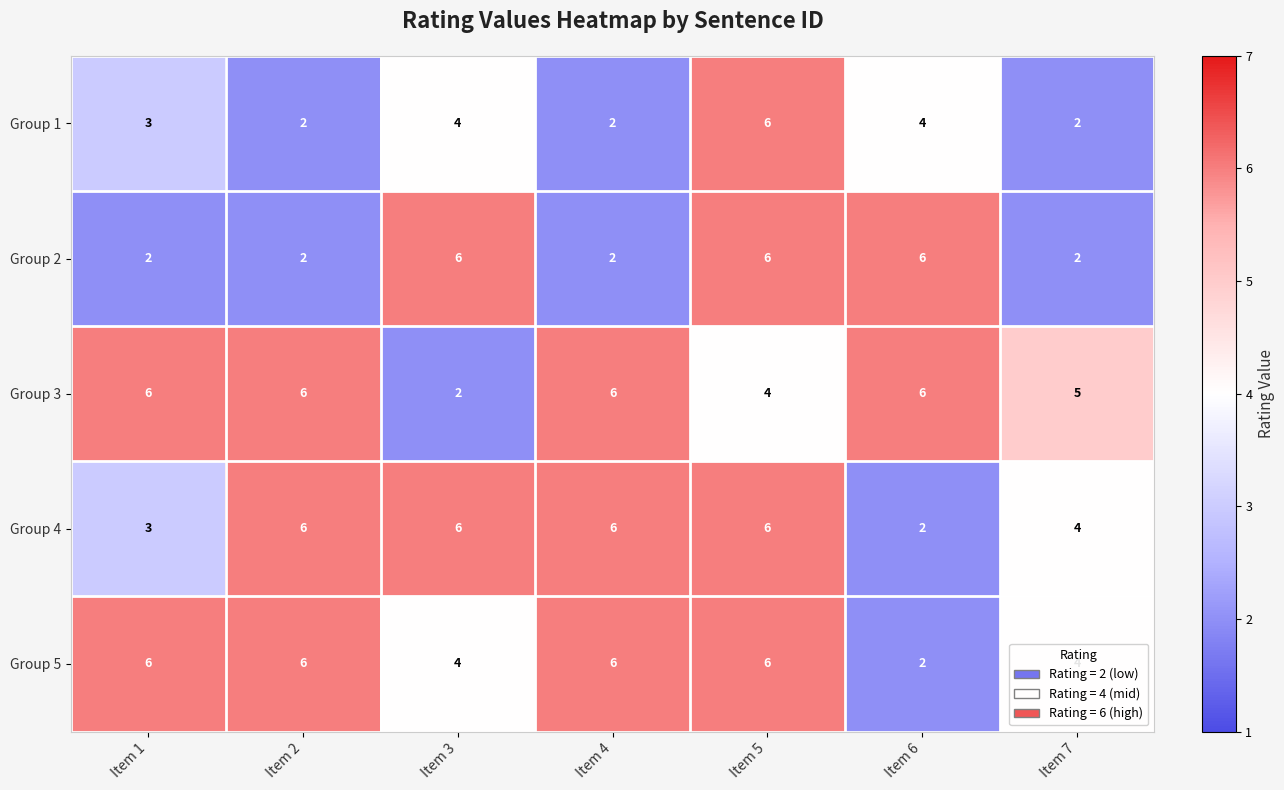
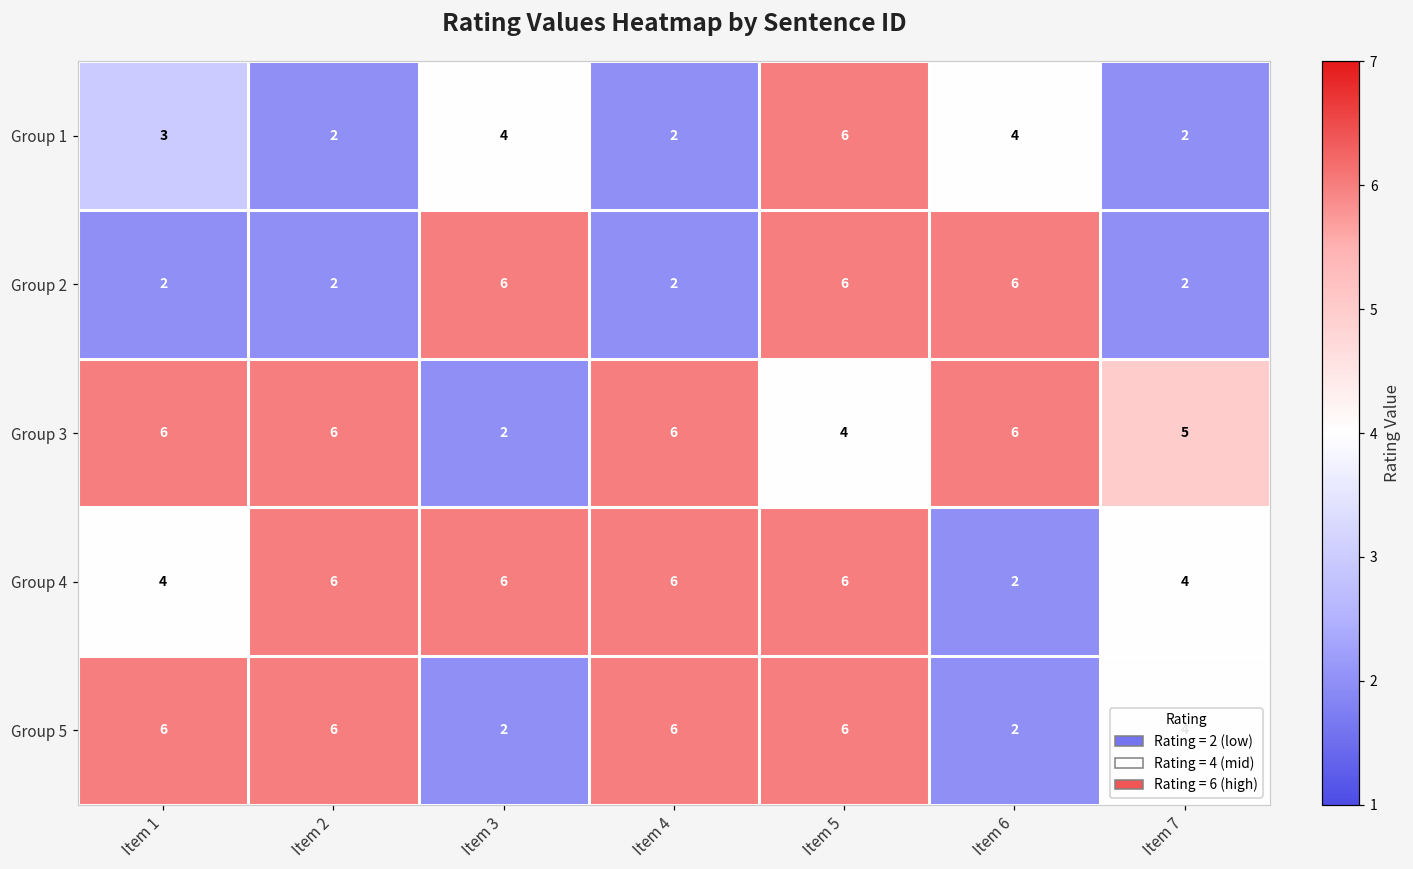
  {
    "Group 1": {
      "Item 1": 3,
      "Item 2": 2,
      "Item 3": 4,
      "Item 4": 2,
      "Item 5": 6,
      "Item 6": 4,
      "Item 7": 2
    },
    "Group 2": {
      "Item 1": 2,
      "Item 2": 2,
      "Item 3": 6,
      "Item 4": 2,
      "Item 5": 6,
      "Item 6": 6,
      "Item 7": 2
    },
    "Group 3": {
      "Item 1": 6,
      "Item 2": 6,
      "Item 3": 2,
      "Item 4": 6,
      "Item 5": 4,
      "Item 6": 6,
      "Item 7": 5
    },
    "Group 4": {
-     "Item 1": 3,
+     "Item 1": 4,
      "Item 2": 6,
      "Item 3": 6,
      "Item 4": 6,
      "Item 5": 6,
      "Item 6": 2,
      "Item 7": 4
    },
    "Group 5": {
      "Item 1": 6,
      "Item 2": 6,
-     "Item 3": 4,
+     "Item 3": 2,
      "Item 4": 6,
      "Item 5": 6,
      "Item 6": 2
    }
  }
